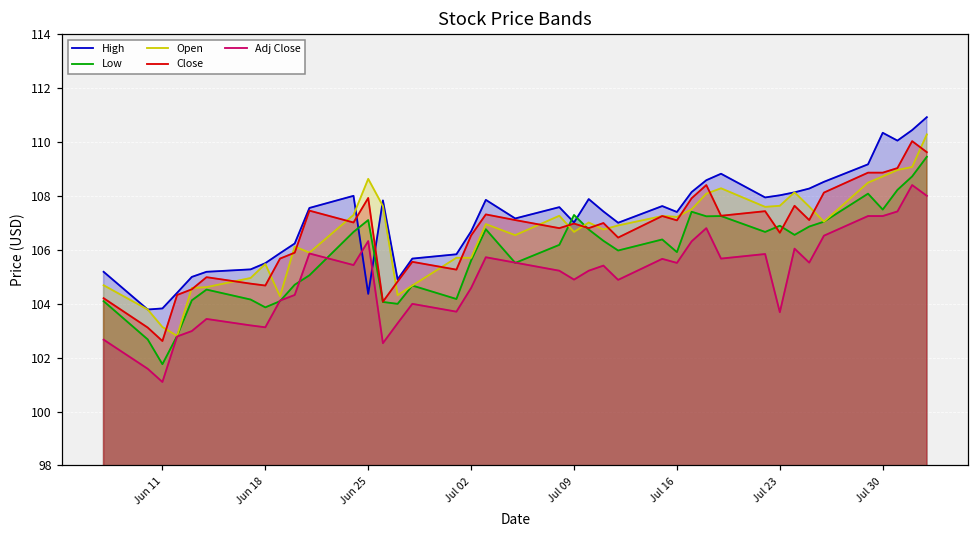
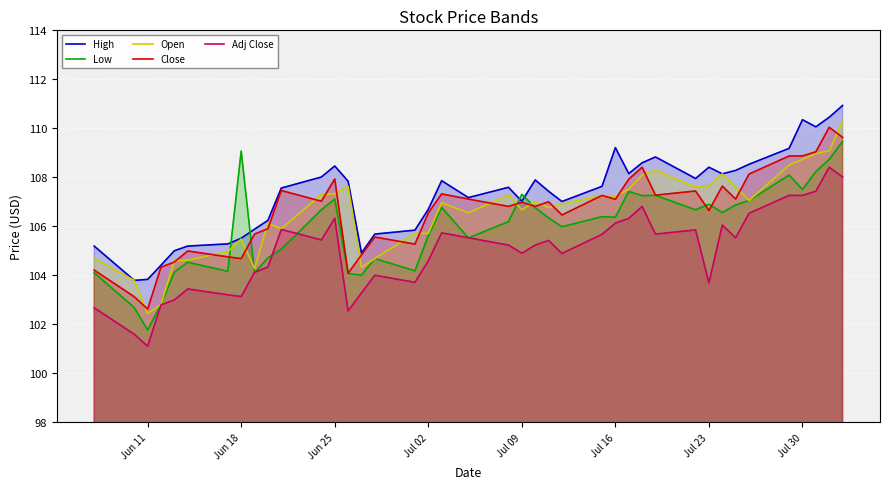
  {
    "High": {
      "Jun 11": 103.8,
-     "Jun 25": 104.4,
+     "Jun 25": 108.5,
      "Jul 02": 106.7,
-     "Jul 16": 107.4,
-     "Jul 23": 108.0,
+     "Jul 16": 109.2,
+     "Jul 23": 108.4,
      "Jul 30": 110.4
    },
    "Low": {
      "Jun 11": 101.8,
-     "Jun 18": 103.9,
+     "Jun 18": 109.1,
      "Jun 25": 107.1,
      "Jul 09": 107.3,
-     "Jul 16": 105.9,
+     "Jul 16": 106.4,
      "Jul 23": 106.9,
      "Jul 30": 107.5
    },
    "Open": {
-     "Jun 11": 103.1,
-     "Jun 25": 108.6,
+     "Jun 11": 102.4,
+     "Jun 25": 107.3,
      "Jul 09": 106.7,
      "Jul 16": 107.2,
      "Jul 23": 107.6,
      "Jul 30": 108.7
    },
    "Close": {
      "Jun 11": 102.6,
      "Jun 18": 104.7,
      "Jun 25": 107.9,
      "Jul 02": 106.5,
      "Jul 16": 107.1,
      "Jul 23": 106.6,
      "Jul 30": 108.9
    },
    "Adj Close": {
      "Jun 11": 101.1,
      "Jun 18": 103.1,
      "Jun 25": 106.3,
      "Jul 02": 104.6,
      "Jul 09": 104.9,
-     "Jul 16": 105.5,
+     "Jul 16": 106.1,
      "Jul 23": 103.7,
      "Jul 30": 107.3
    }
  }
